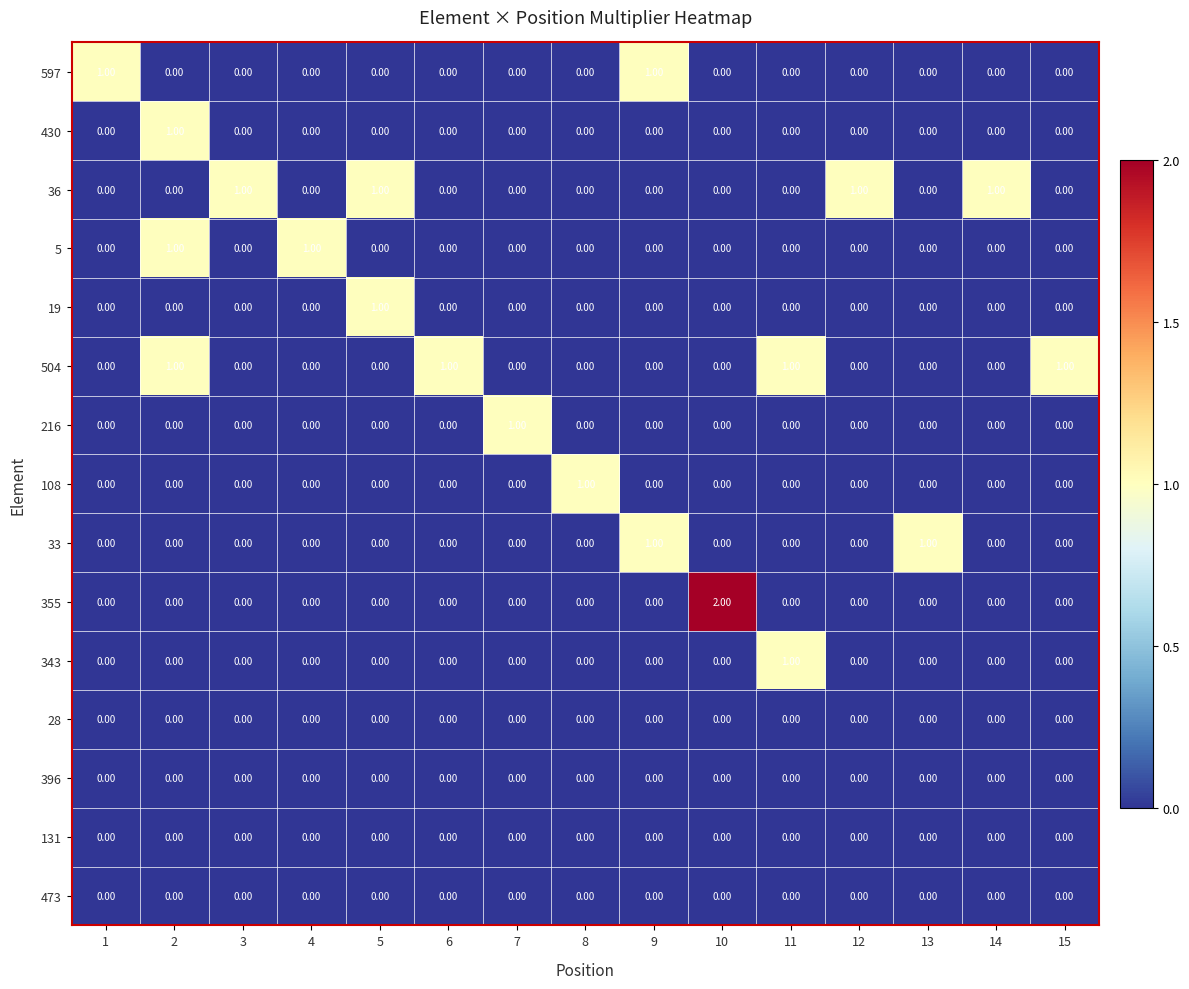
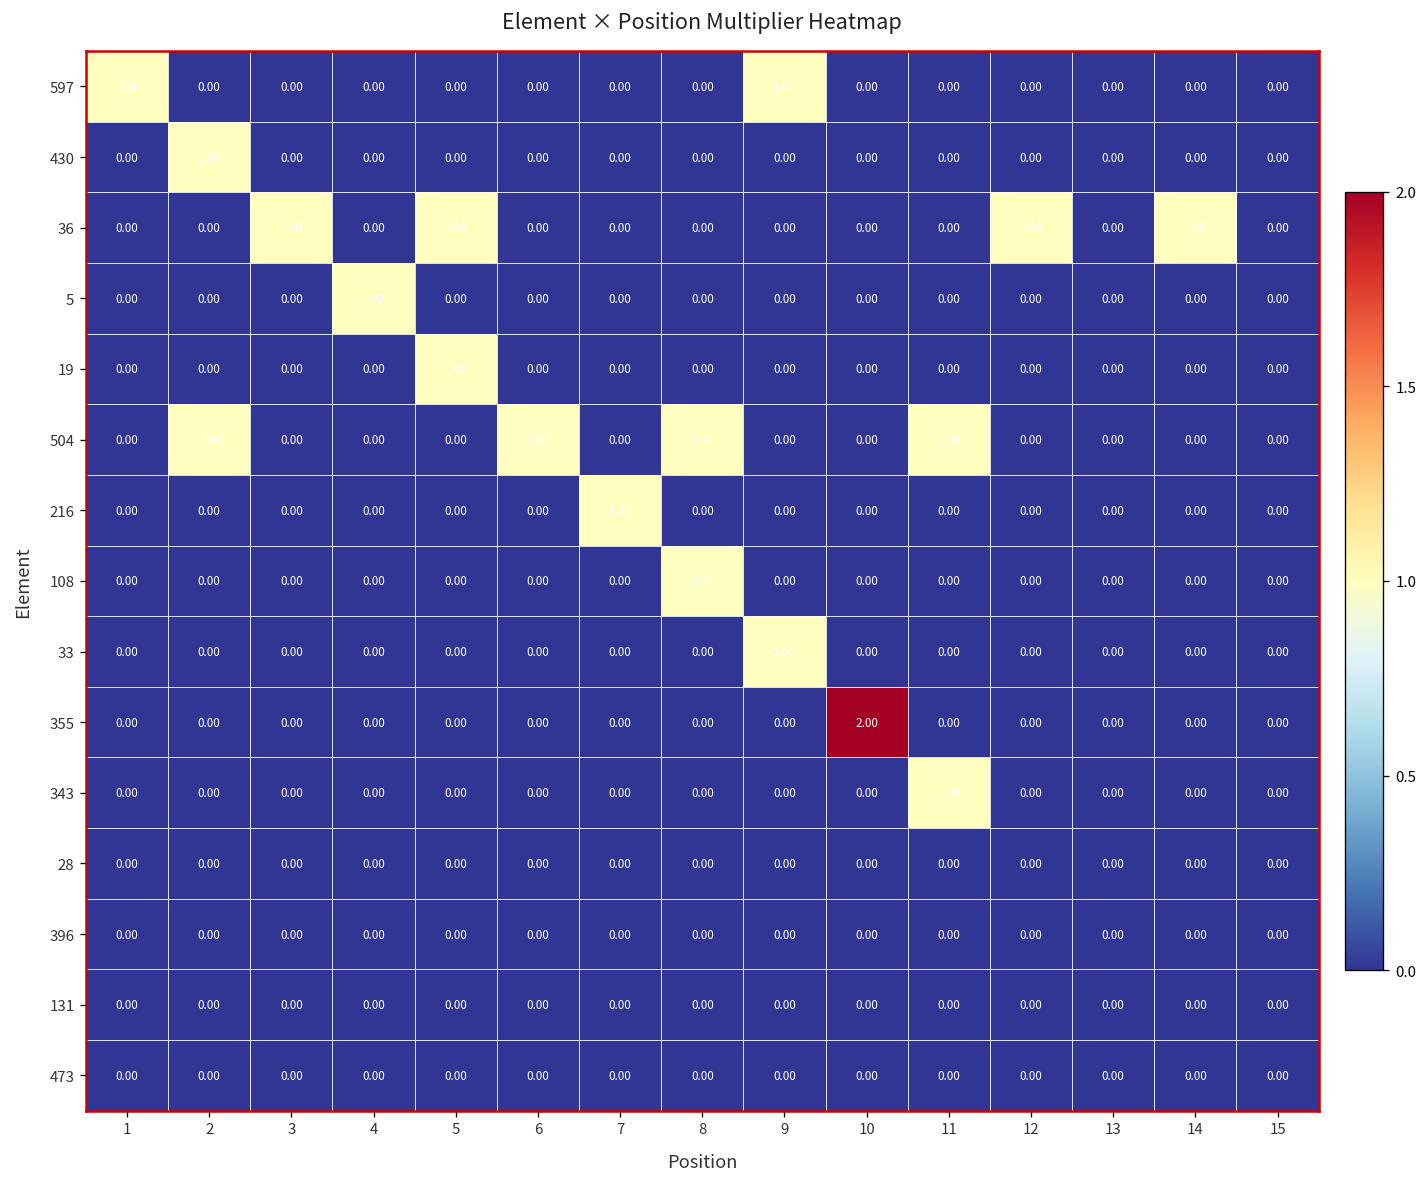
  {
    "5": {
      "1": 0.00,
-     "2": 1.00,
+     "2": 0.00,
      "3": 0.00,
      "4": 1.00,
      "5": 0.00,
      "6": 0.00,
      "7": 0.00,
      "8": 0.00,
      "9": 0.00,
      "10": 0.00,
      "11": 0.00,
      "12": 0.00,
      "13": 0.00,
      "14": 0.00,
      "15": 0.00
    },
    "504": {
      "1": 0.00,
      "2": 1.00,
      "3": 0.00,
      "4": 0.00,
      "5": 0.00,
      "6": 1.00,
      "7": 0.00,
-     "8": 0.00,
+     "8": 1.00,
      "9": 0.00,
      "10": 0.00,
      "11": 1.00,
      "12": 0.00,
      "13": 0.00,
      "14": 0.00,
-     "15": 1.00
+     "15": 0.00
    },
    "33": {
      "1": 0.00,
      "2": 0.00,
      "3": 0.00,
      "4": 0.00,
      "5": 0.00,
      "6": 0.00,
      "7": 0.00,
      "8": 0.00,
      "9": 1.00,
      "10": 0.00,
      "11": 0.00,
      "12": 0.00,
-     "13": 1.00,
+     "13": 0.00,
      "14": 0.00,
      "15": 0.00
    }
  }
